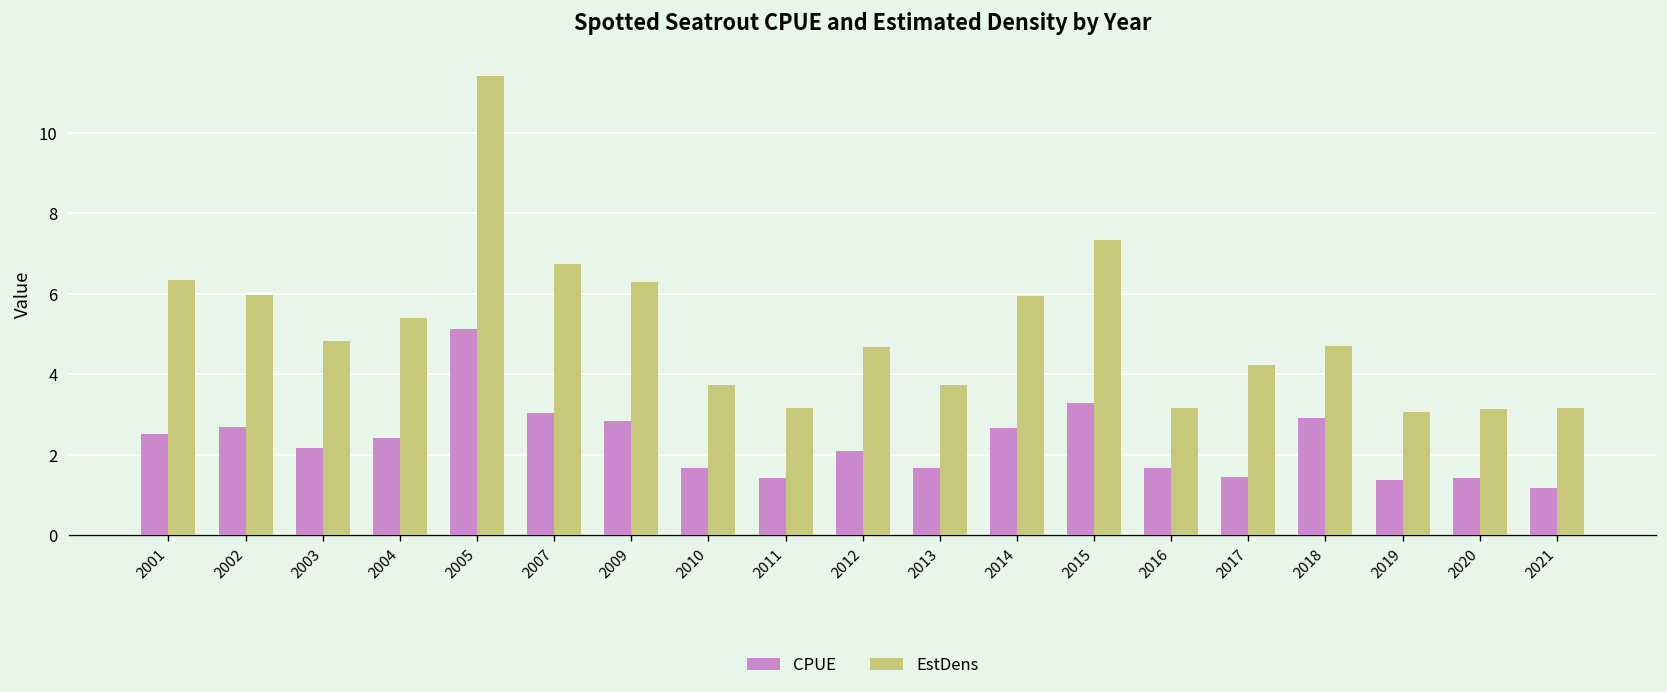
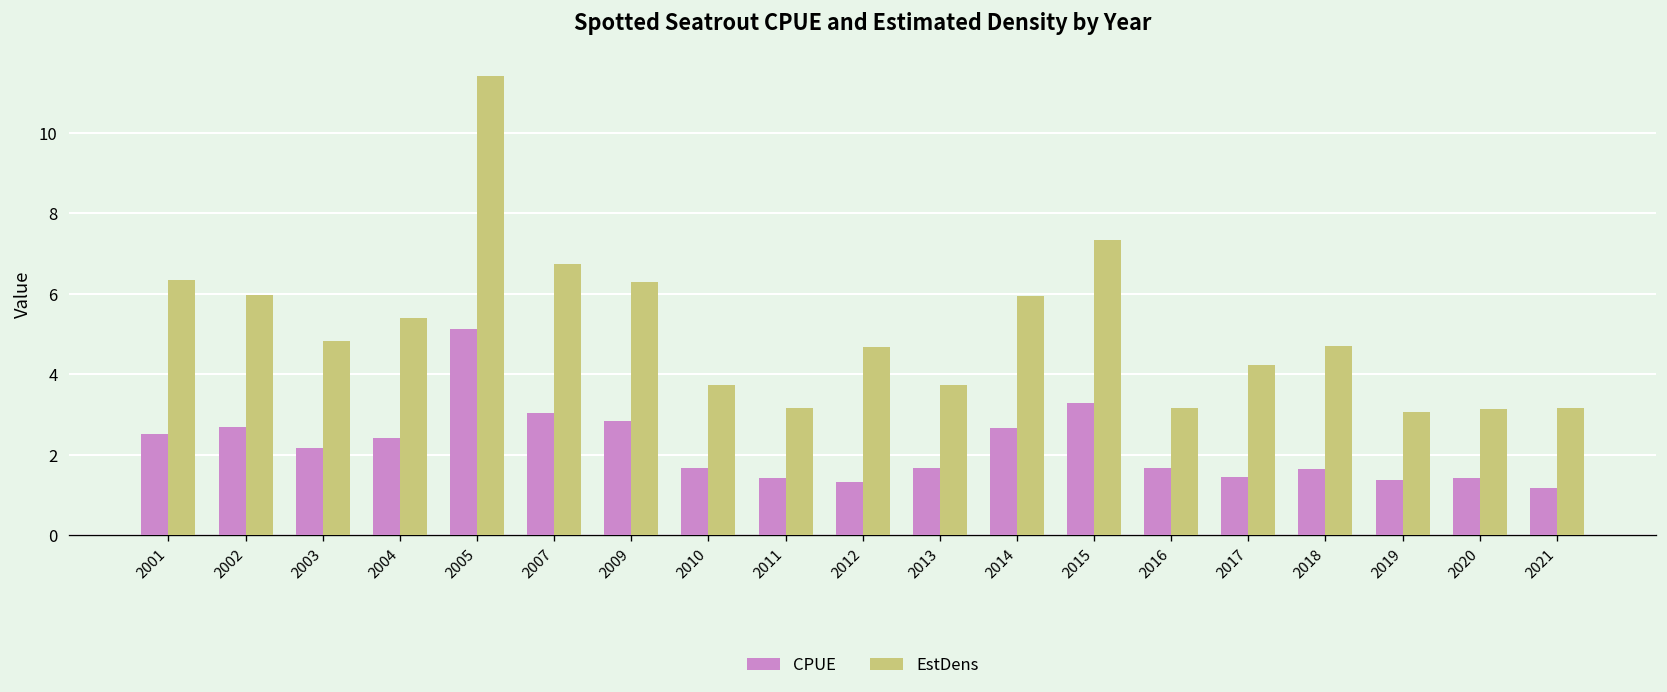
  {
    "CPUE": {
      "2001": 2.5,
      "2002": 2.7,
      "2003": 2.2,
      "2004": 2.4,
      "2005": 5.1,
      "2007": 3.0,
      "2009": 2.8,
      "2010": 1.7,
      "2011": 1.4,
-     "2012": 2.1,
+     "2012": 1.3,
      "2013": 1.7,
      "2014": 2.7,
      "2015": 3.3,
      "2016": 1.7,
      "2017": 1.4,
-     "2018": 2.9,
+     "2018": 1.7,
      "2019": 1.4,
      "2020": 1.4,
      "2021": 1.2
    },
    "EstDens": {
      "2001": 6.3,
      "2002": 6.0,
      "2003": 4.8,
      "2004": 5.4,
      "2005": 11.4,
      "2007": 6.7,
      "2009": 6.3,
      "2010": 3.7,
      "2011": 3.2,
      "2012": 4.7,
      "2013": 3.7,
      "2014": 6.0,
      "2015": 7.3,
      "2016": 3.2,
      "2017": 4.2,
      "2018": 4.7,
      "2019": 3.1,
      "2020": 3.1,
      "2021": 3.2
    }
  }
